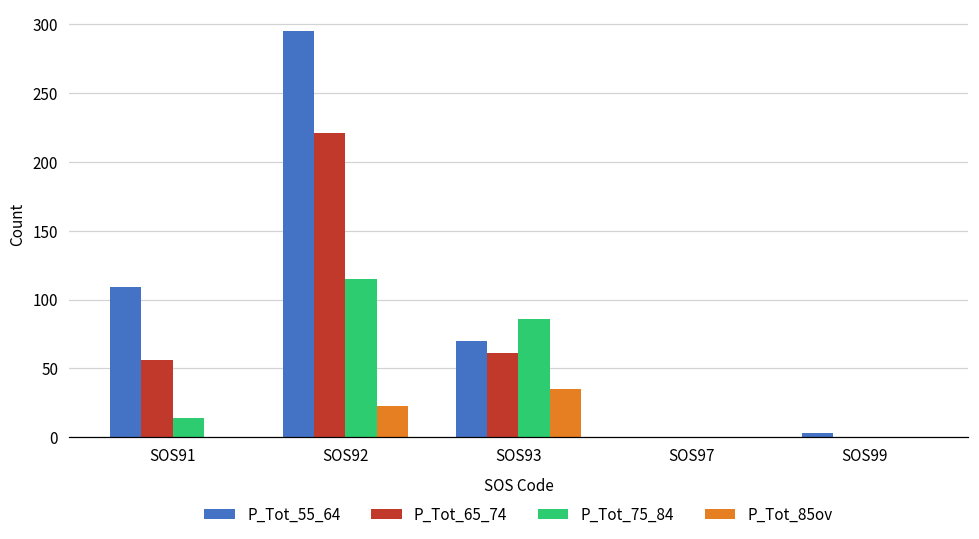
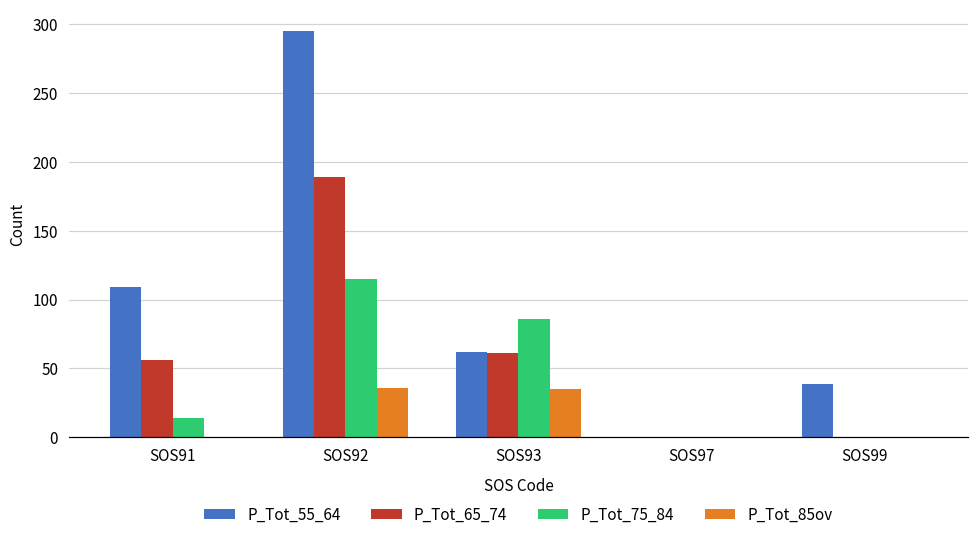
  {
    "P_Tot_55_64": {
      "SOS91": 109,
      "SOS92": 295,
-     "SOS93": 70,
+     "SOS93": 62,
      "SOS97": 0,
-     "SOS99": 3
+     "SOS99": 39
    },
    "P_Tot_65_74": {
      "SOS91": 56,
-     "SOS92": 221,
+     "SOS92": 189,
      "SOS93": 61,
      "SOS97": 0,
      "SOS99": 0
    },
    "P_Tot_75_84": {
      "SOS91": 14,
      "SOS92": 115,
      "SOS93": 86,
      "SOS97": 0,
      "SOS99": 0
    },
    "P_Tot_85ov": {
      "SOS91": 0,
-     "SOS92": 23,
+     "SOS92": 36,
      "SOS93": 35,
      "SOS97": 0,
      "SOS99": 0
    }
  }
